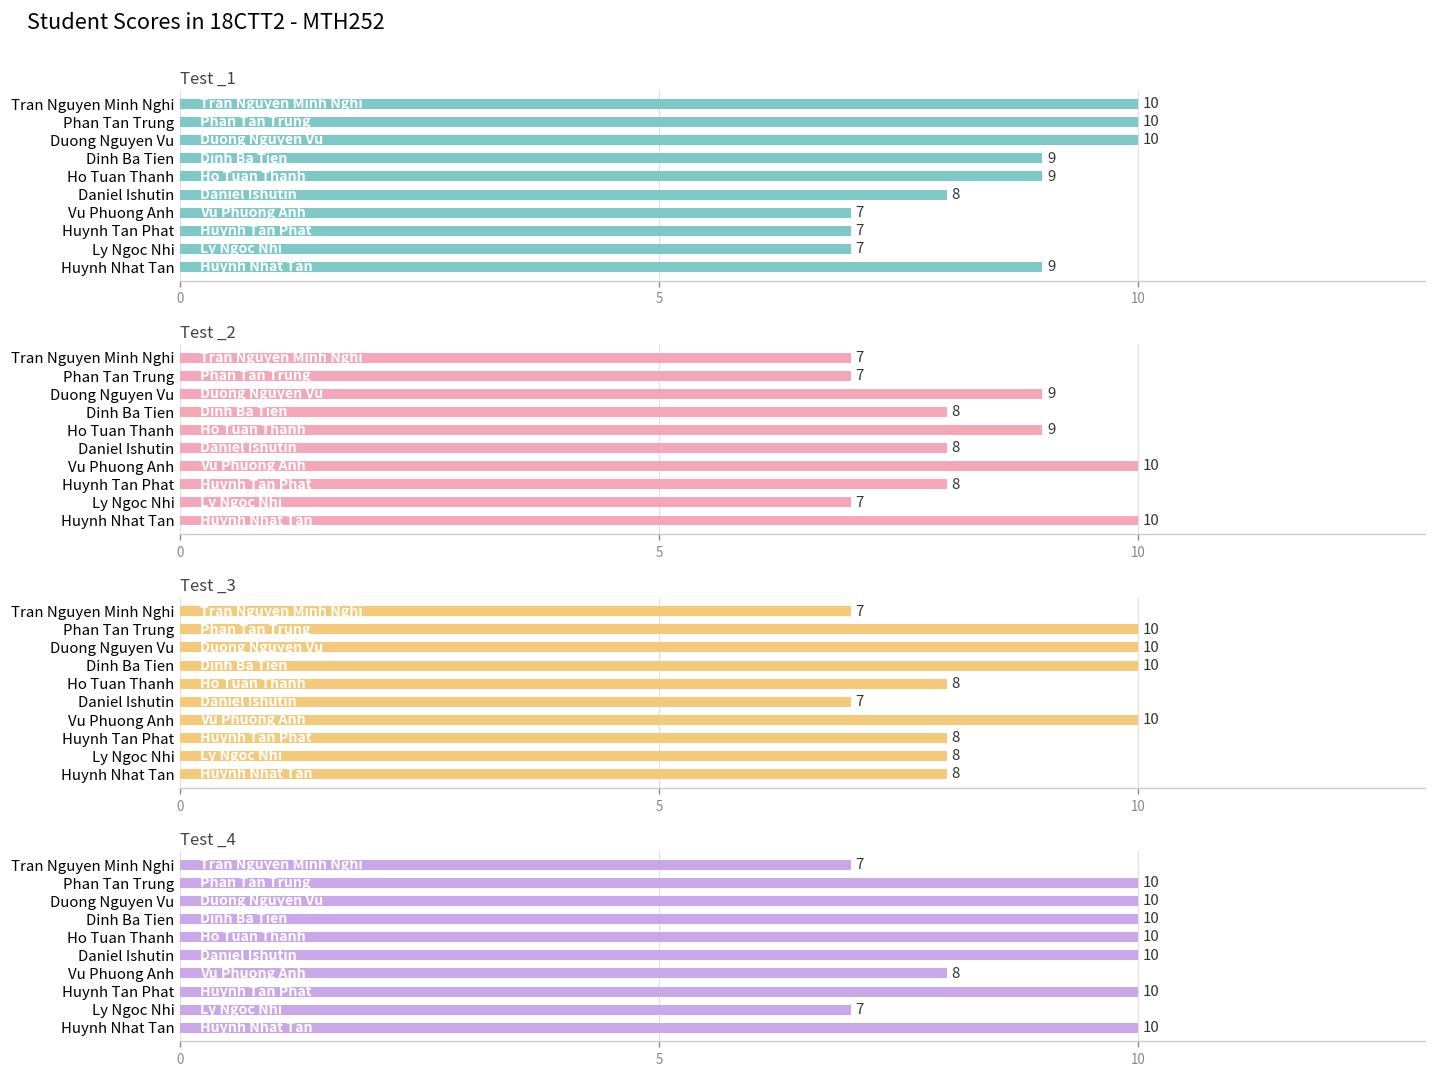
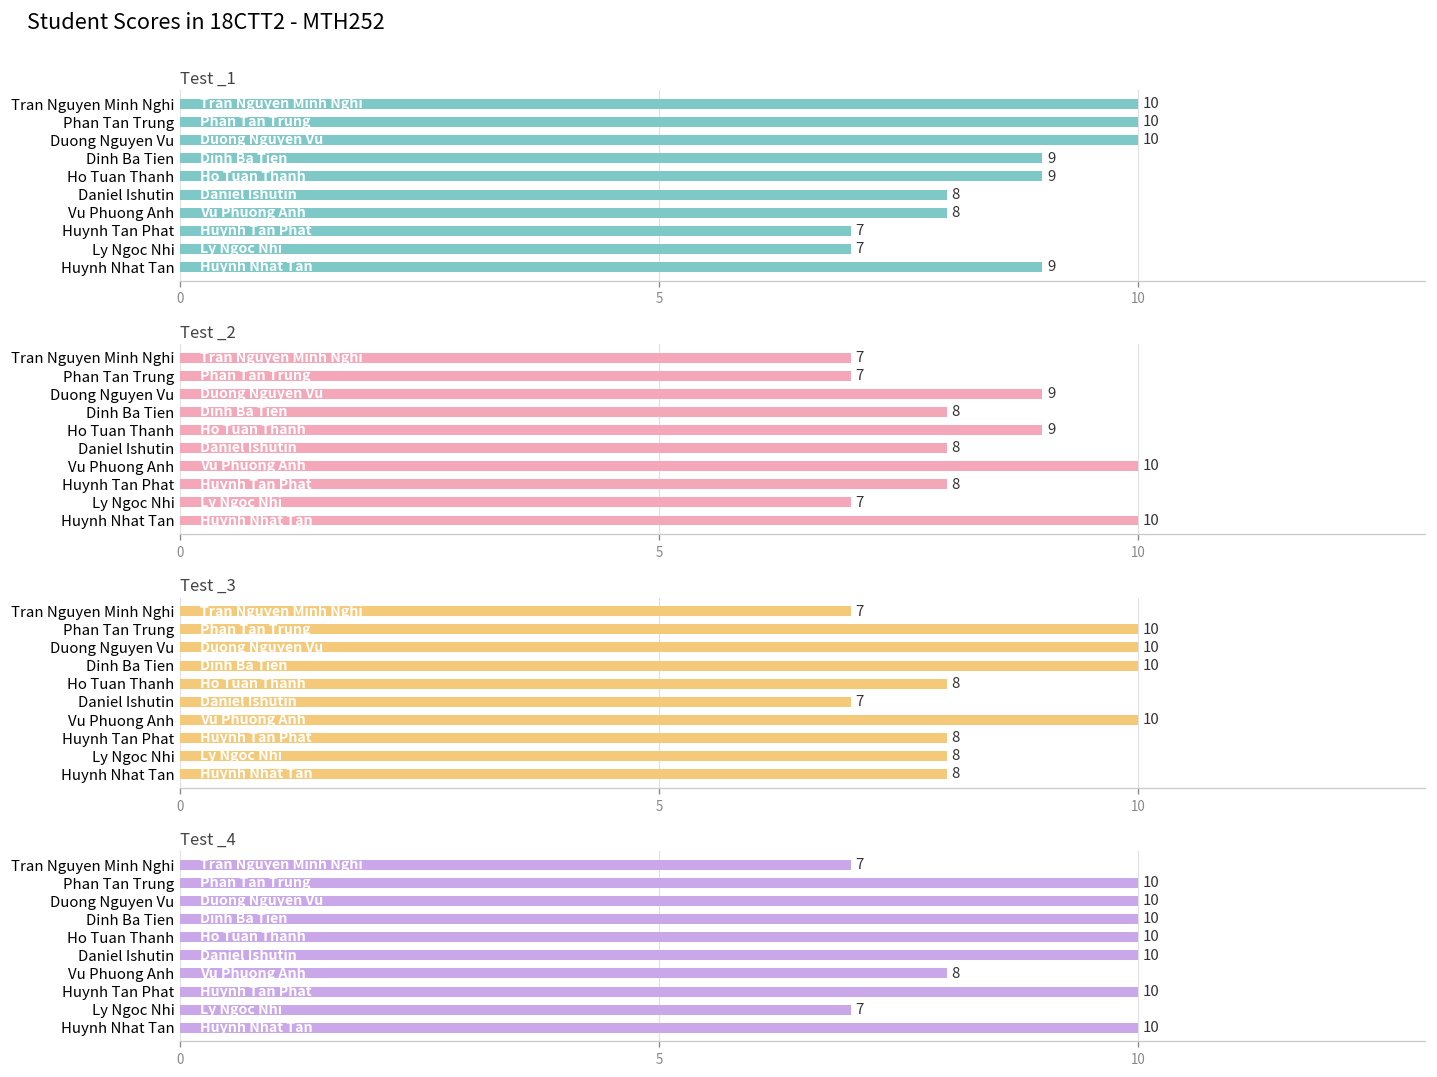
  {
    "Test _1": {
      "Tran Nguyen Minh Nghi": 10,
      "Phan Tan Trung": 10,
      "Duong Nguyen Vu": 10,
      "Dinh Ba Tien": 9,
      "Ho Tuan Thanh": 9,
      "Daniel Ishutin": 8,
-     "Vu Phuong Anh": 7,
+     "Vu Phuong Anh": 8,
      "Huynh Tan Phat": 7,
      "Ly Ngoc Nhi": 7,
      "Huynh Nhat Tan": 9
    },
    "Test _2": {
      "Tran Nguyen Minh Nghi": 7,
      "Phan Tan Trung": 7,
      "Duong Nguyen Vu": 9,
      "Dinh Ba Tien": 8,
      "Ho Tuan Thanh": 9,
      "Daniel Ishutin": 8,
      "Vu Phuong Anh": 10,
      "Huynh Tan Phat": 8,
      "Ly Ngoc Nhi": 7,
      "Huynh Nhat Tan": 10
    },
    "Test _3": {
      "Tran Nguyen Minh Nghi": 7,
      "Phan Tan Trung": 10,
      "Duong Nguyen Vu": 10,
      "Dinh Ba Tien": 10,
      "Ho Tuan Thanh": 8,
      "Daniel Ishutin": 7,
      "Vu Phuong Anh": 10,
      "Huynh Tan Phat": 8,
      "Ly Ngoc Nhi": 8,
      "Huynh Nhat Tan": 8
    },
    "Test _4": {
      "Tran Nguyen Minh Nghi": 7,
      "Phan Tan Trung": 10,
      "Duong Nguyen Vu": 10,
      "Dinh Ba Tien": 10,
      "Ho Tuan Thanh": 10,
      "Daniel Ishutin": 10,
      "Vu Phuong Anh": 8,
      "Huynh Tan Phat": 10,
      "Ly Ngoc Nhi": 7,
      "Huynh Nhat Tan": 10
    }
  }
